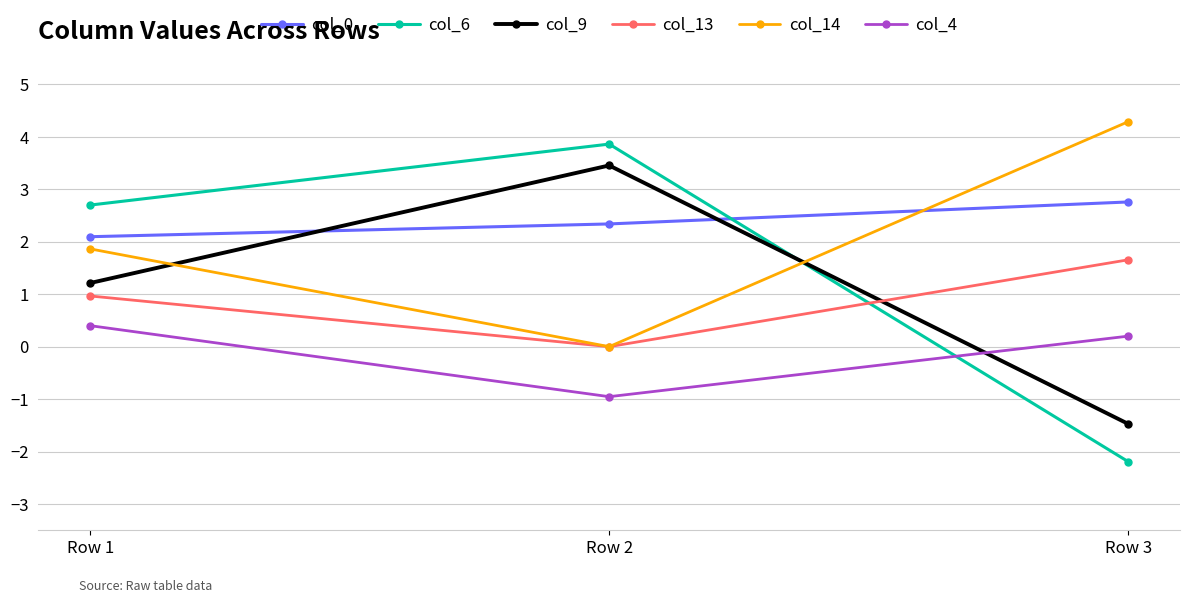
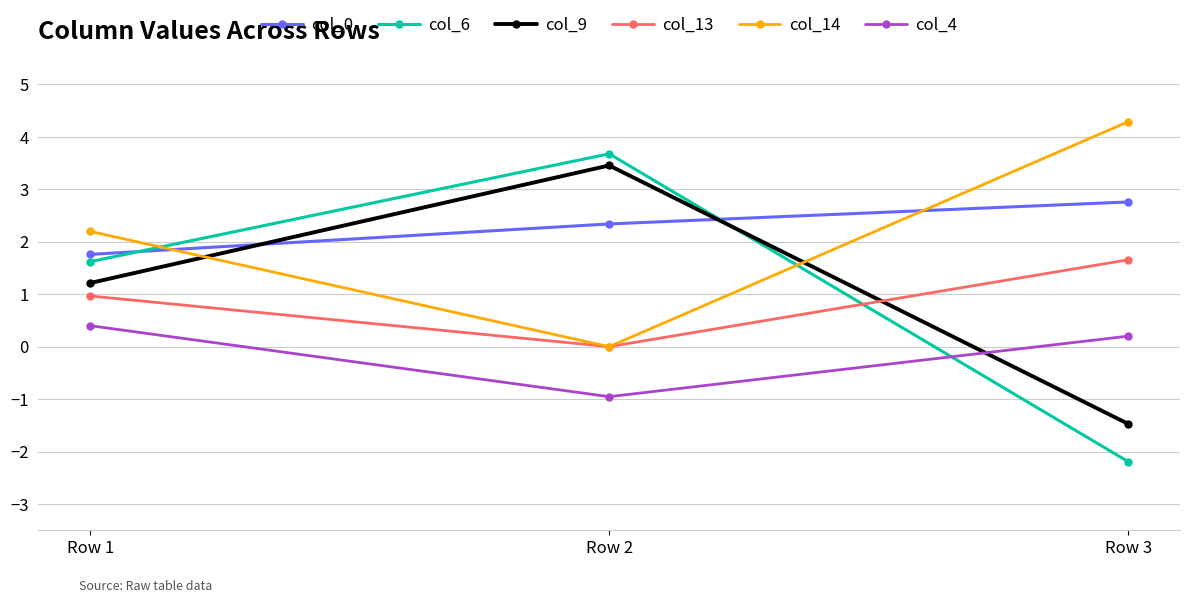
  {
    "col_0": {
-     "Row 1": 2.1,
+     "Row 1": 1.8,
      "Row 2": 2.3,
      "Row 3": 2.8
    },
    "col_6": {
-     "Row 1": 2.7,
-     "Row 2": 3.9,
+     "Row 1": 1.6,
+     "Row 2": 3.7,
      "Row 3": -2.2
    },
    "col_9": {
      "Row 1": 1.2,
      "Row 2": 3.5,
      "Row 3": -1.5
    },
    "col_13": {
      "Row 1": 1.0,
      "Row 3": 1.7
    },
    "col_14": {
-     "Row 1": 1.9,
+     "Row 1": 2.2,
      "Row 3": 4.3
    },
    "col_4": {
      "Row 1": 0.4,
      "Row 2": -1.0,
      "Row 3": 0.2
    }
  }
